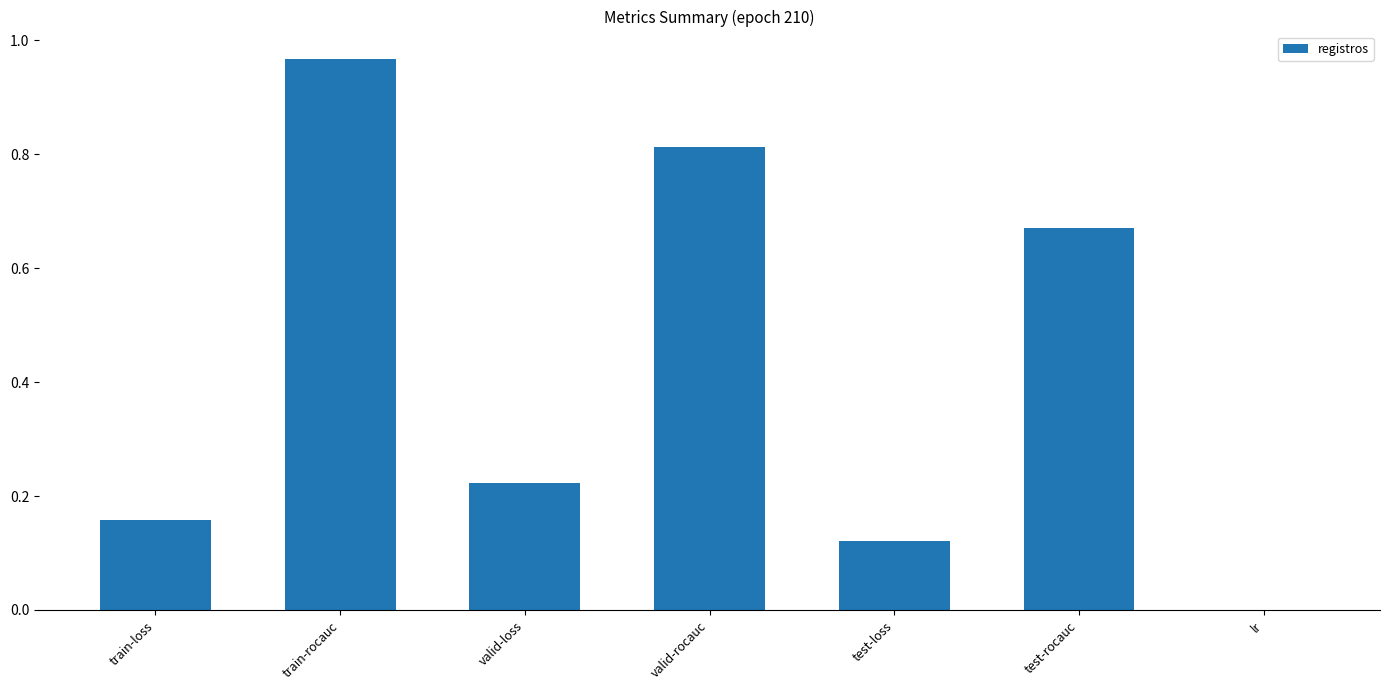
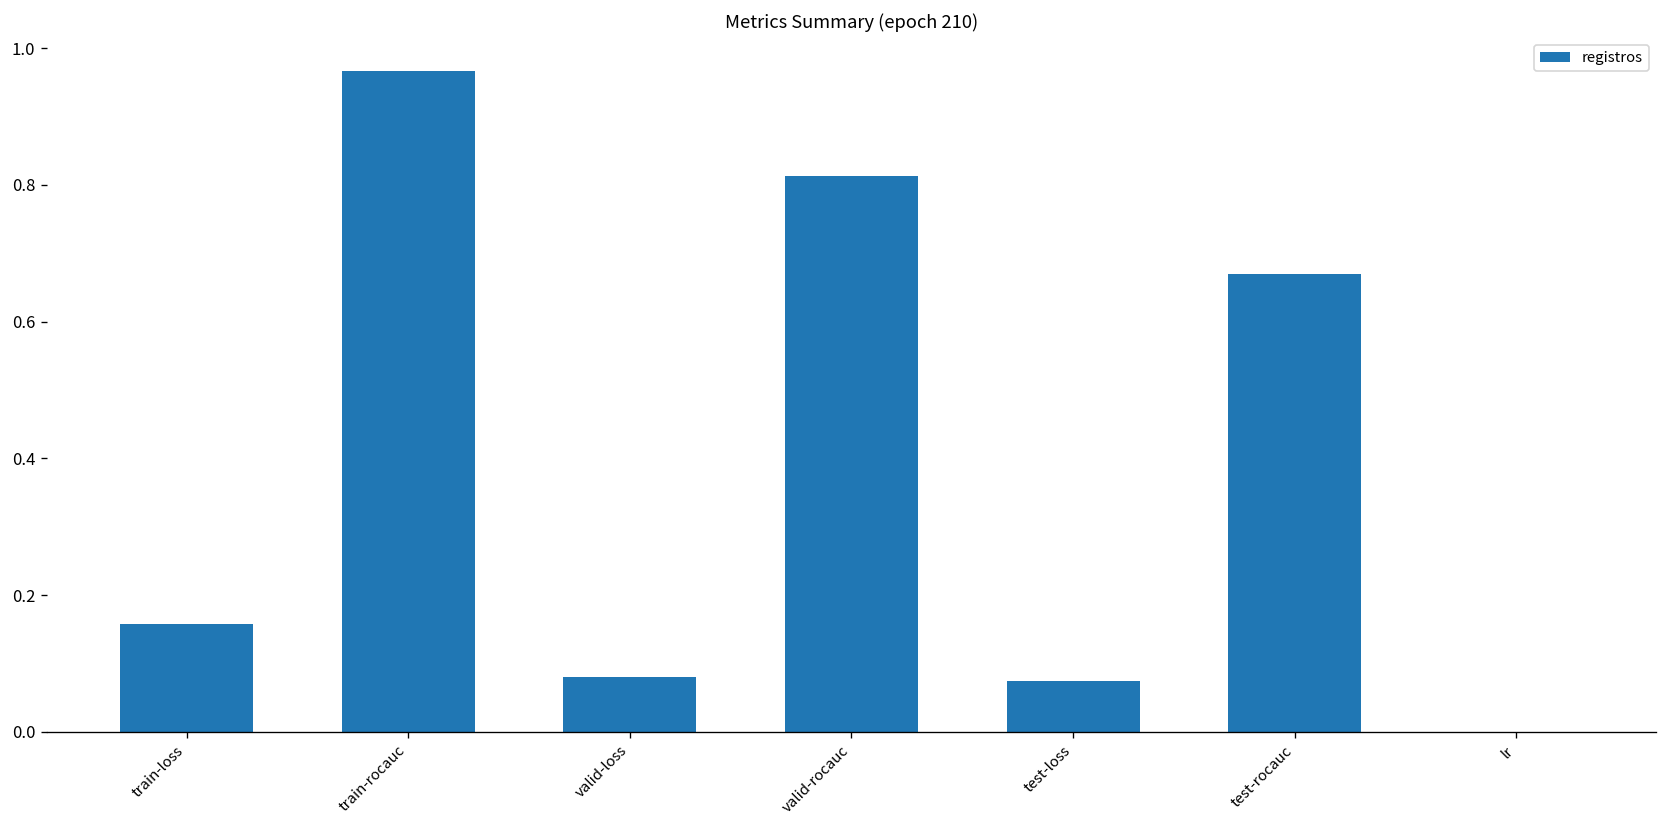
  {
    "train-loss": 0.16,
    "train-rocauc": 0.97,
-   "valid-loss": 0.22,
+   "valid-loss": 0.08,
    "valid-rocauc": 0.81,
-   "test-loss": 0.12,
+   "test-loss": 0.07,
    "test-rocauc": 0.67
  }
